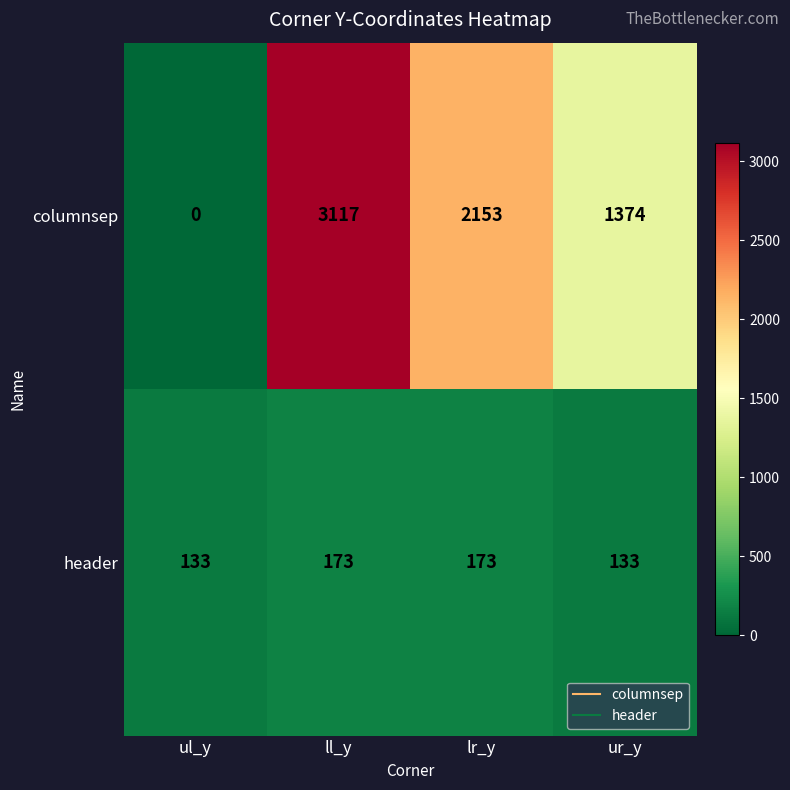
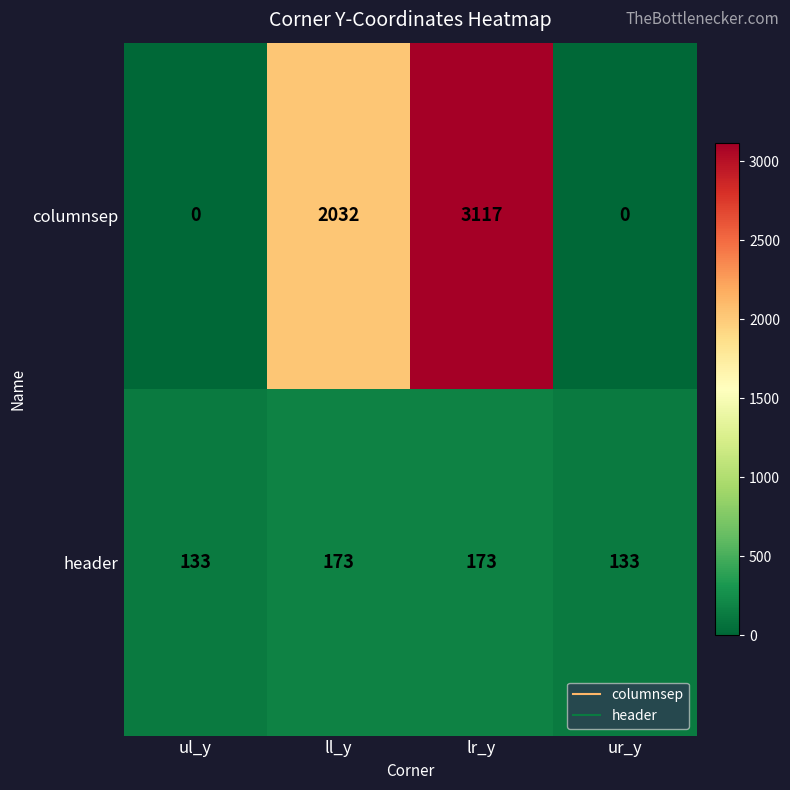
  {
    "columnsep": {
      "ul_y": 0,
-     "ll_y": 3117,
-     "lr_y": 2153,
-     "ur_y": 1374
+     "ll_y": 2032,
+     "lr_y": 3117,
+     "ur_y": 0
    },
    "header": {
      "ul_y": 133,
      "ll_y": 173,
      "lr_y": 173,
      "ur_y": 133
    }
  }
